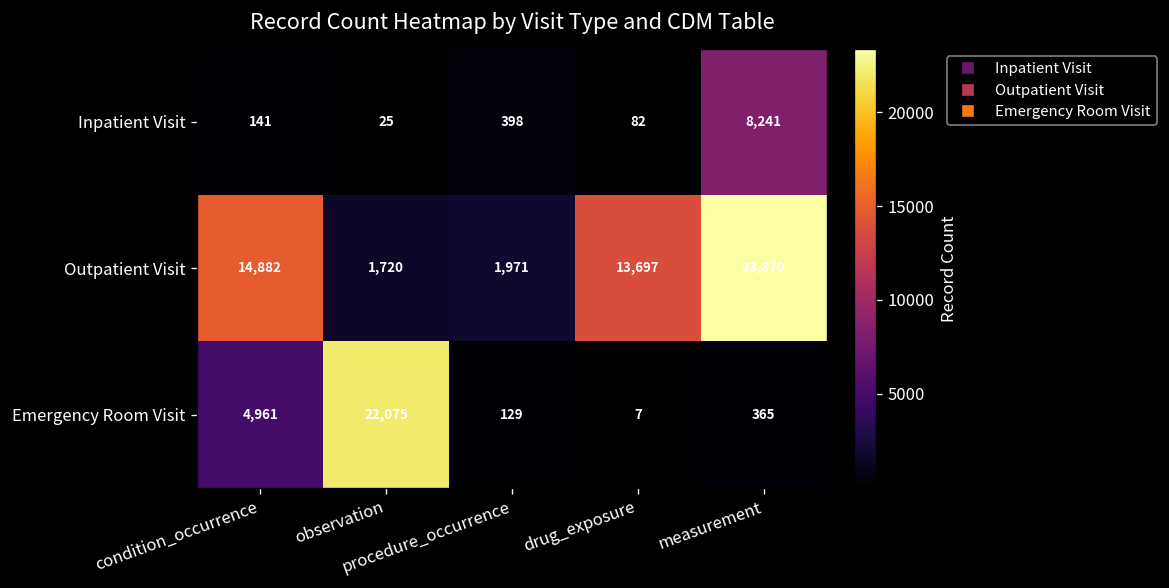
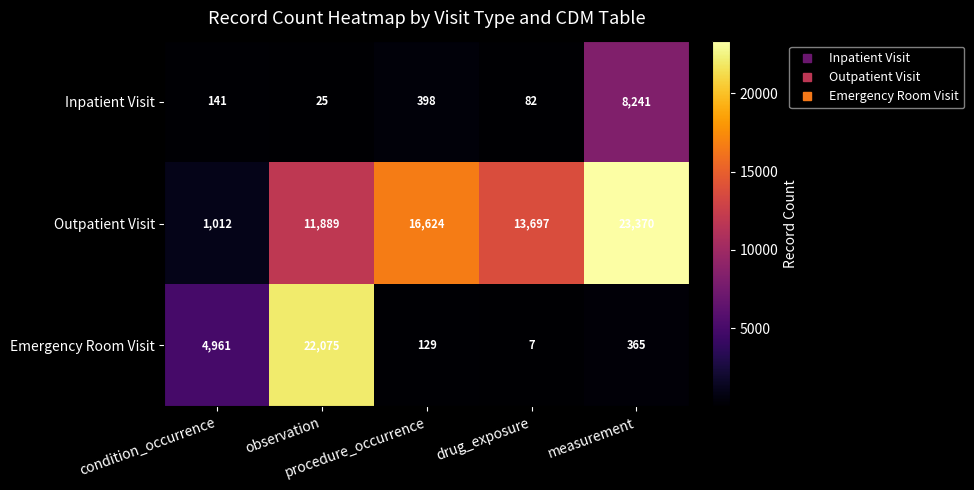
  {
    "Inpatient Visit": {
      "condition_occurrence": "141",
      "observation": "25",
      "procedure_occurrence": "398",
      "drug_exposure": "82",
      "measurement": "8,241"
    },
    "Outpatient Visit": {
-     "condition_occurrence": "14,882",
-     "observation": "1,720",
-     "procedure_occurrence": "1,971",
+     "condition_occurrence": "1,012",
+     "observation": "11,889",
+     "procedure_occurrence": "16,624",
      "drug_exposure": "13,697",
      "measurement": "23,370"
    },
    "Emergency Room Visit": {
      "condition_occurrence": "4,961",
      "observation": "22,075",
      "procedure_occurrence": "129",
      "drug_exposure": "7",
      "measurement": "365"
    }
  }
